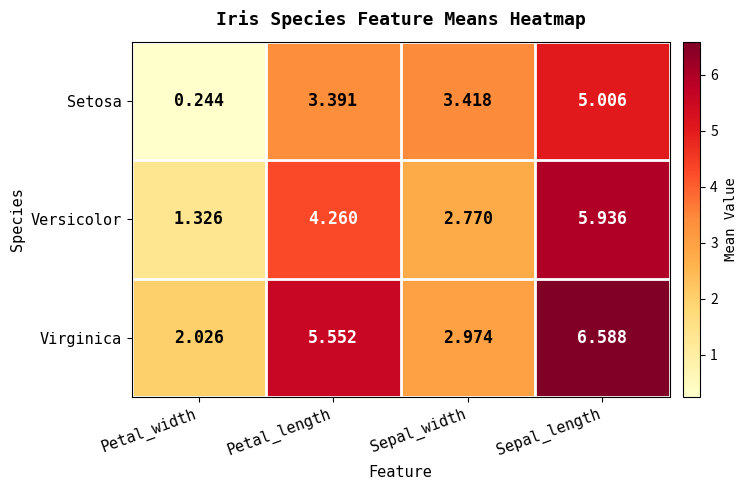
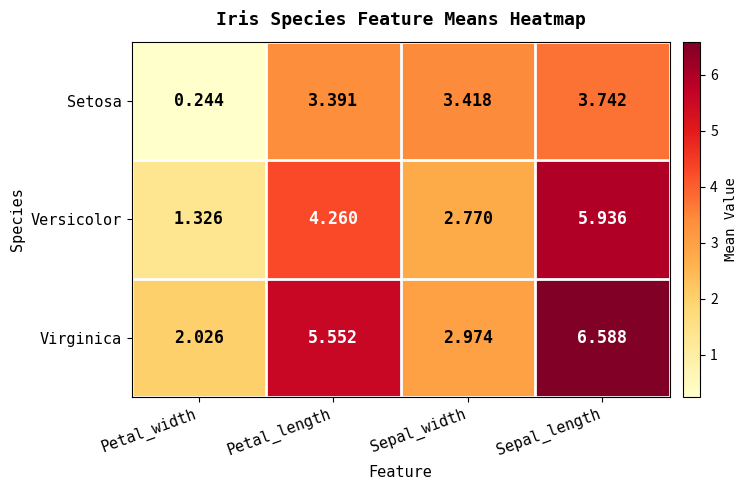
  {
    "Setosa": {
      "Petal_width": 0.244,
      "Petal_length": 3.391,
      "Sepal_width": 3.418,
-     "Sepal_length": 5.006
+     "Sepal_length": 3.742
    },
    "Versicolor": {
      "Petal_width": 1.326,
      "Petal_length": 4.260,
      "Sepal_width": 2.770,
      "Sepal_length": 5.936
    },
    "Virginica": {
      "Petal_width": 2.026,
      "Petal_length": 5.552,
      "Sepal_width": 2.974,
      "Sepal_length": 6.588
    }
  }
